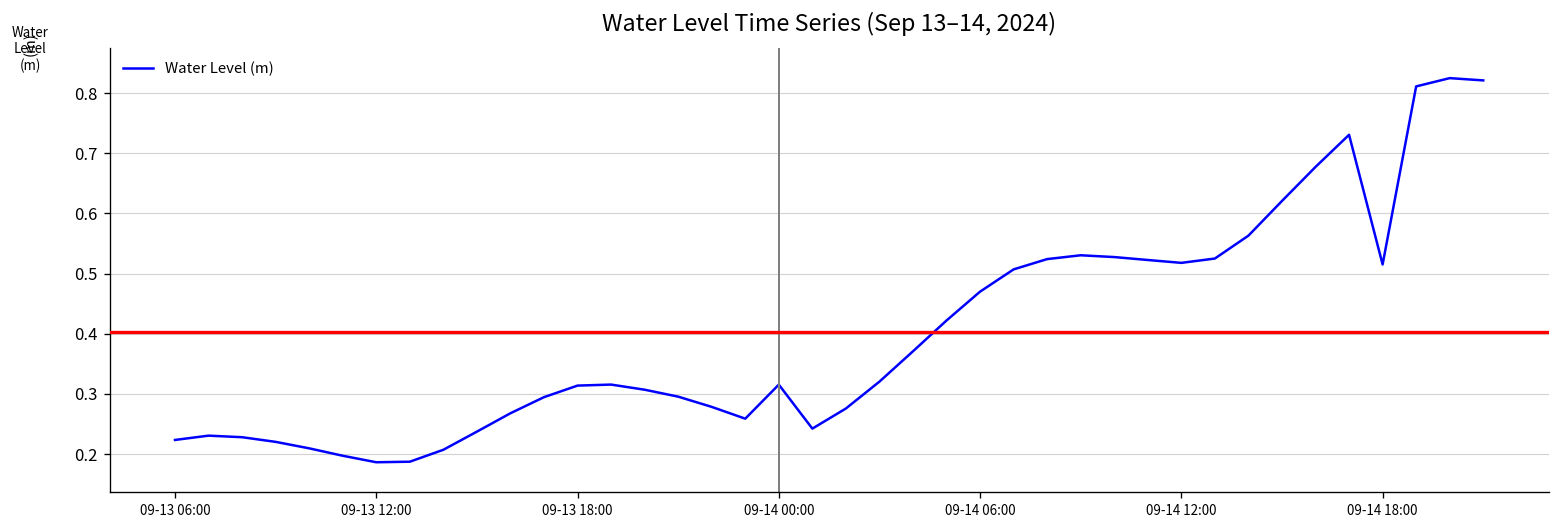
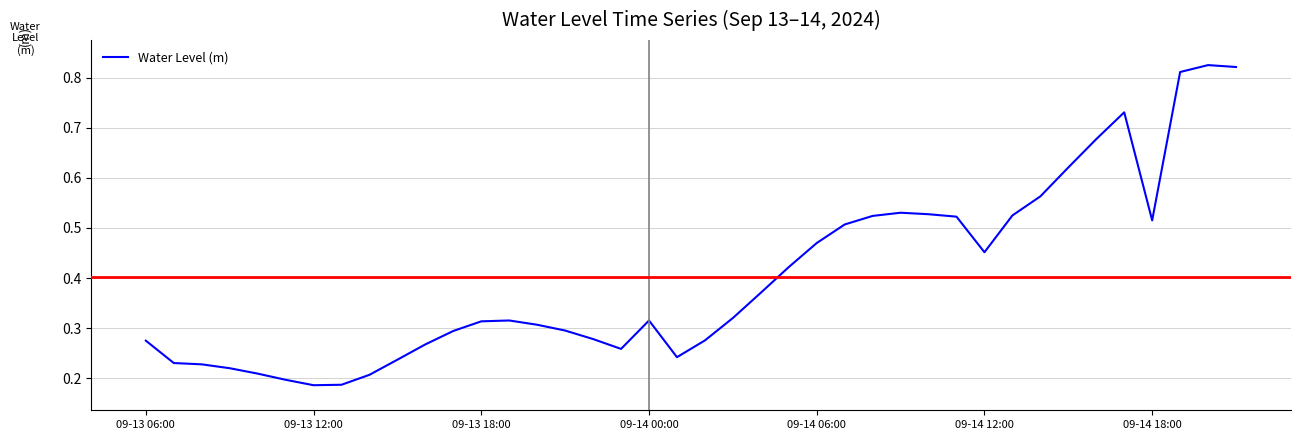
  {
-   "09-13 06:00": 0.22,
+   "09-13 06:00": 0.28,
    "09-13 12:00": 0.19,
    "09-13 18:00": 0.31,
    "09-14 00:00": 0.32,
    "09-14 06:00": 0.47,
-   "09-14 12:00": 0.52,
+   "09-14 12:00": 0.45,
    "09-14 18:00": 0.52
  }
